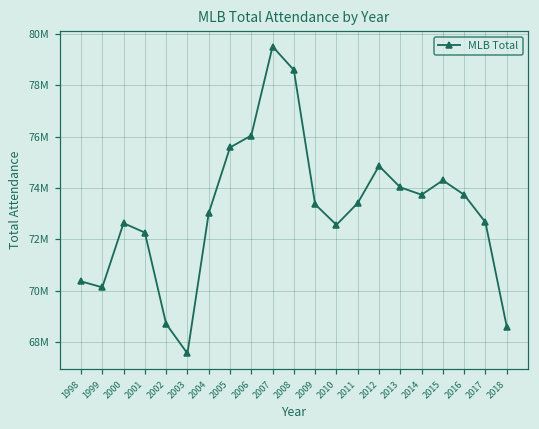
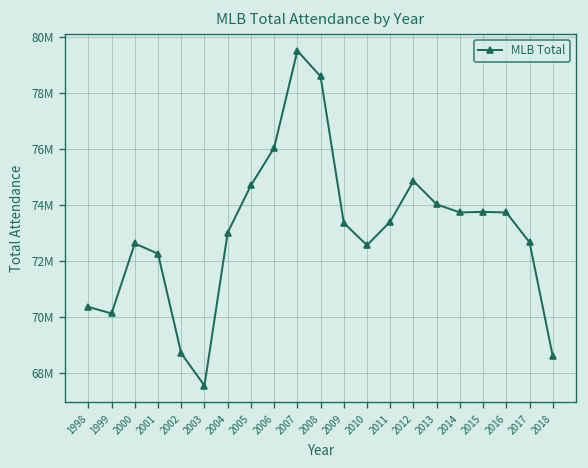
  {
    "1998": 70400000,
    "1999": 70100000,
    "2000": 72600000,
    "2001": 72300000,
    "2002": 68700000,
    "2003": 67600000,
    "2004": 73000000,
-   "2005": 75600000,
+   "2005": 74700000,
    "2006": 76000000,
    "2007": 79500000,
    "2008": 78600000,
    "2009": 73400000,
    "2010": 72600000,
    "2011": 73400000,
    "2012": 74900000,
    "2013": 74000000,
    "2014": 73700000,
-   "2015": 74300000,
+   "2015": 73800000,
    "2016": 73700000,
    "2017": 72700000,
    "2018": 68600000
  }
